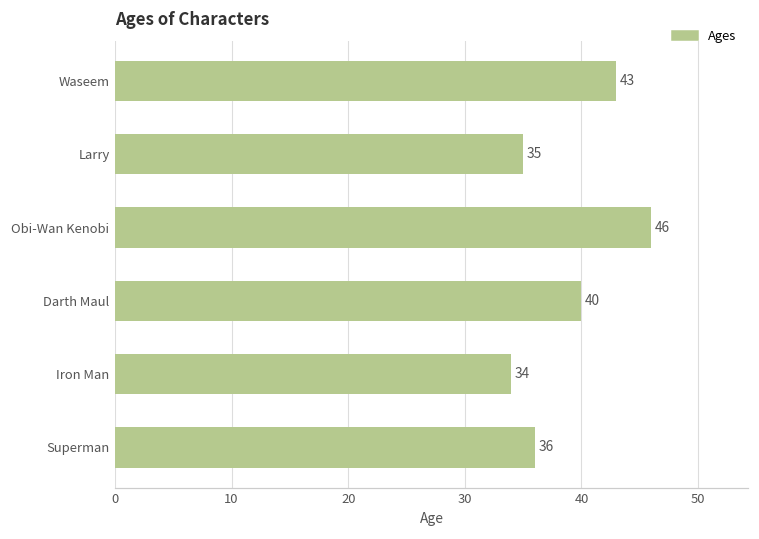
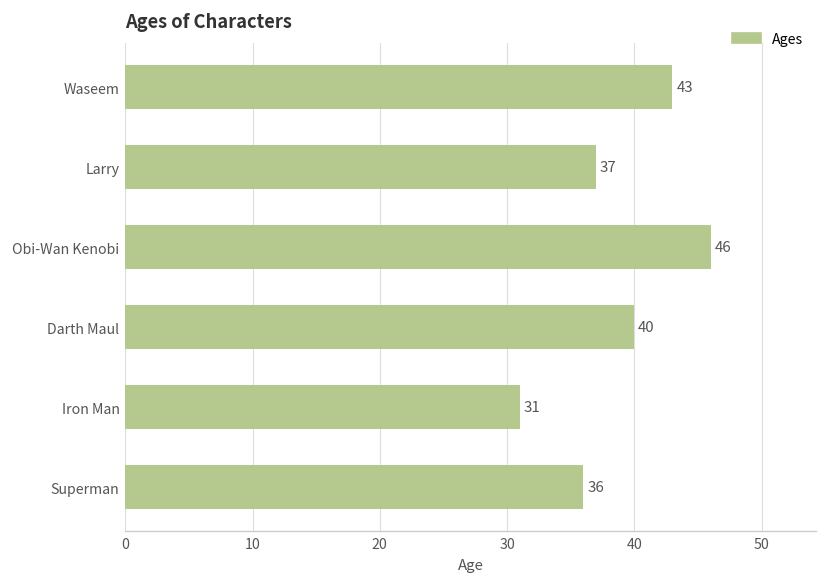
  {
    "Waseem": 43,
-   "Larry": 35,
+   "Larry": 37,
    "Obi-Wan Kenobi": 46,
    "Darth Maul": 40,
-   "Iron Man": 34,
+   "Iron Man": 31,
    "Superman": 36
  }
